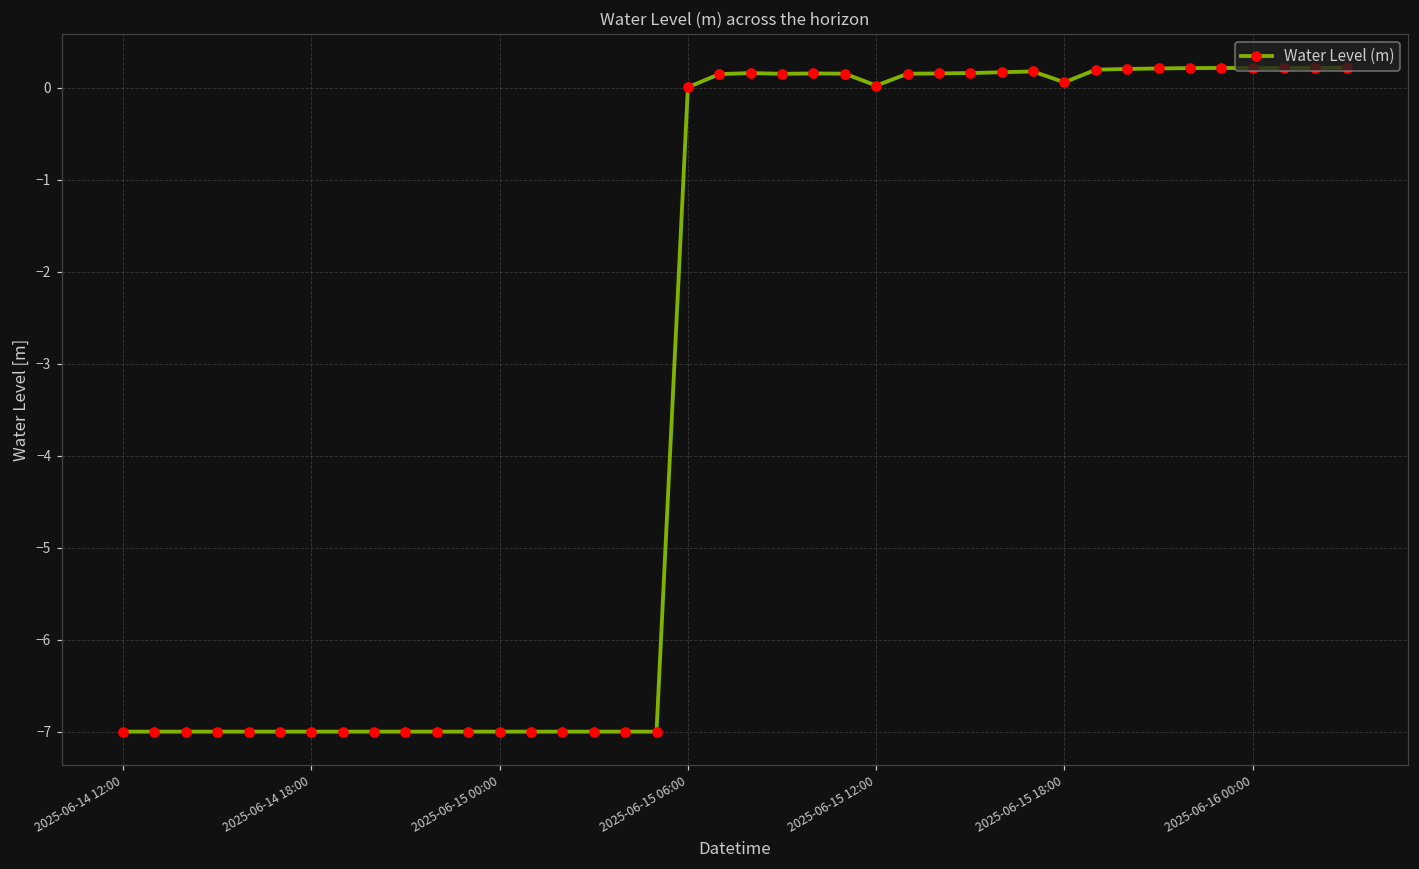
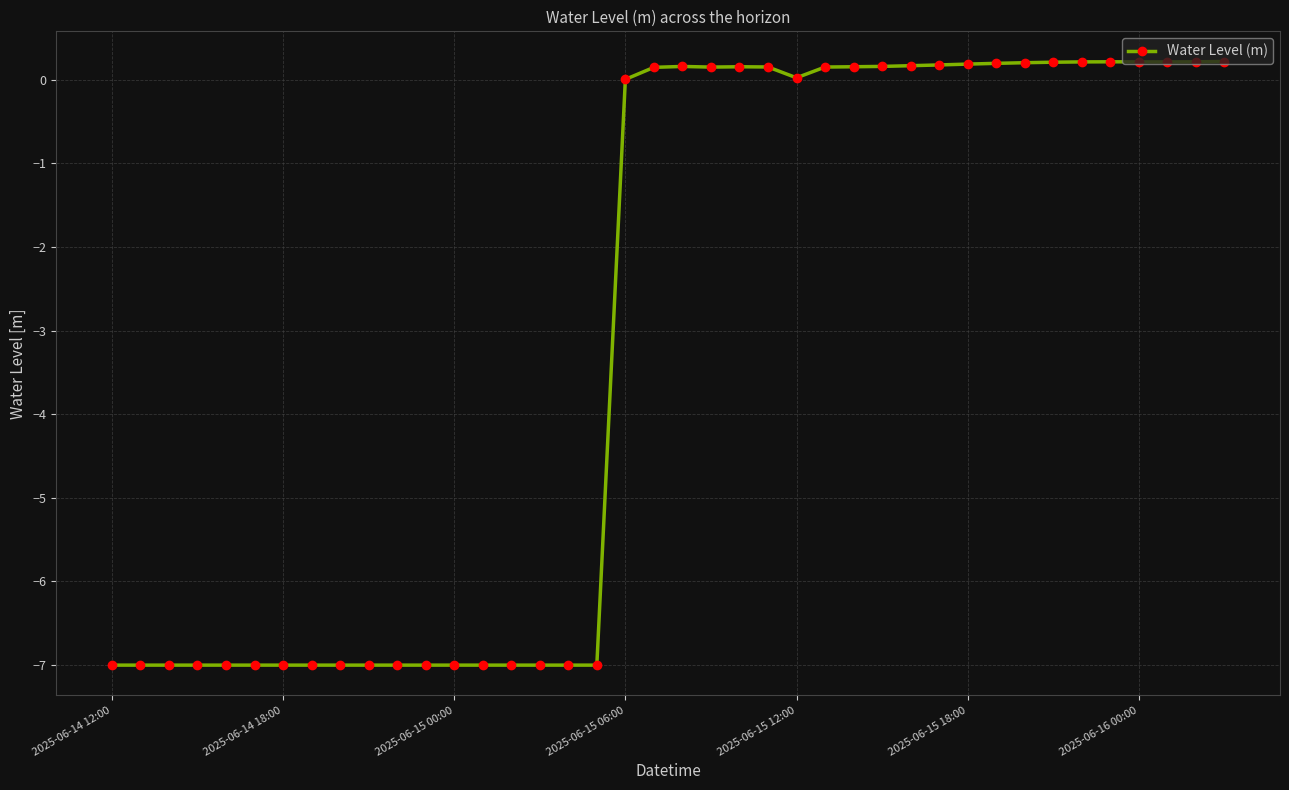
  {
    "2025-06-14 12:00": -7.0,
    "2025-06-14 18:00": -7.0,
    "2025-06-15 00:00": -7.0,
    "2025-06-15 06:00": 0.0,
    "2025-06-15 12:00": 0.0,
-   "2025-06-15 18:00": 0.1
+   "2025-06-15 18:00": 0.2
  }
